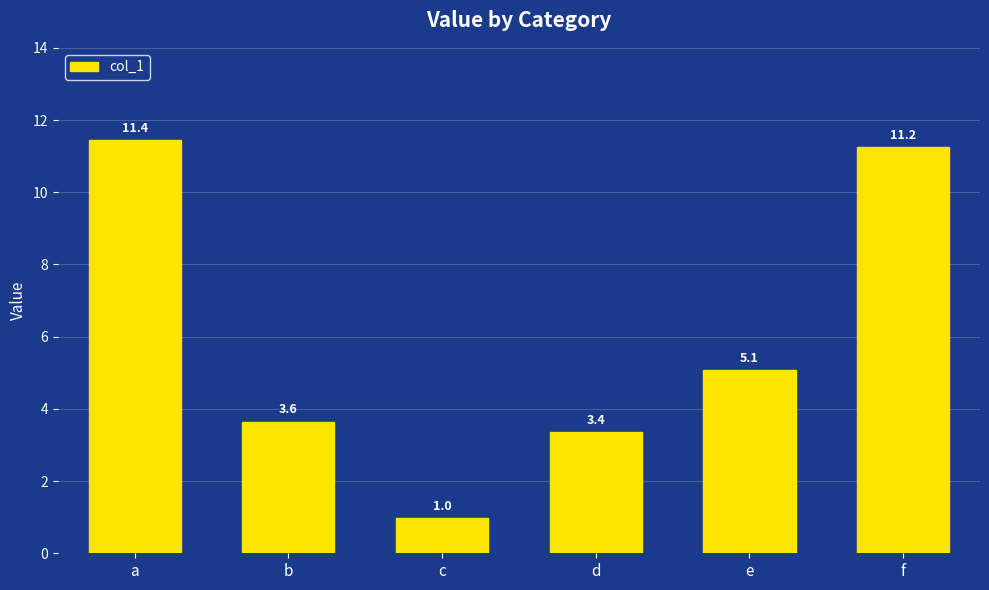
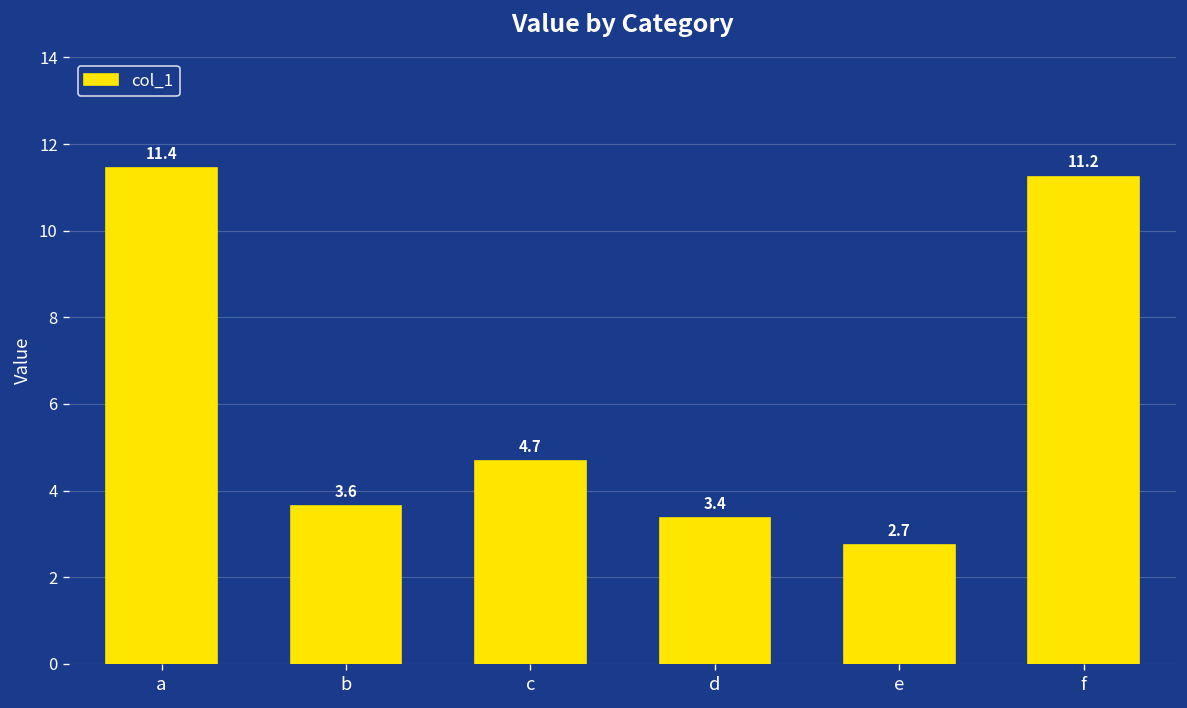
  {
    "a": 11.4,
    "b": 3.6,
-   "c": 1.0,
+   "c": 4.7,
    "d": 3.4,
-   "e": 5.1,
+   "e": 2.7,
    "f": 11.2
  }
